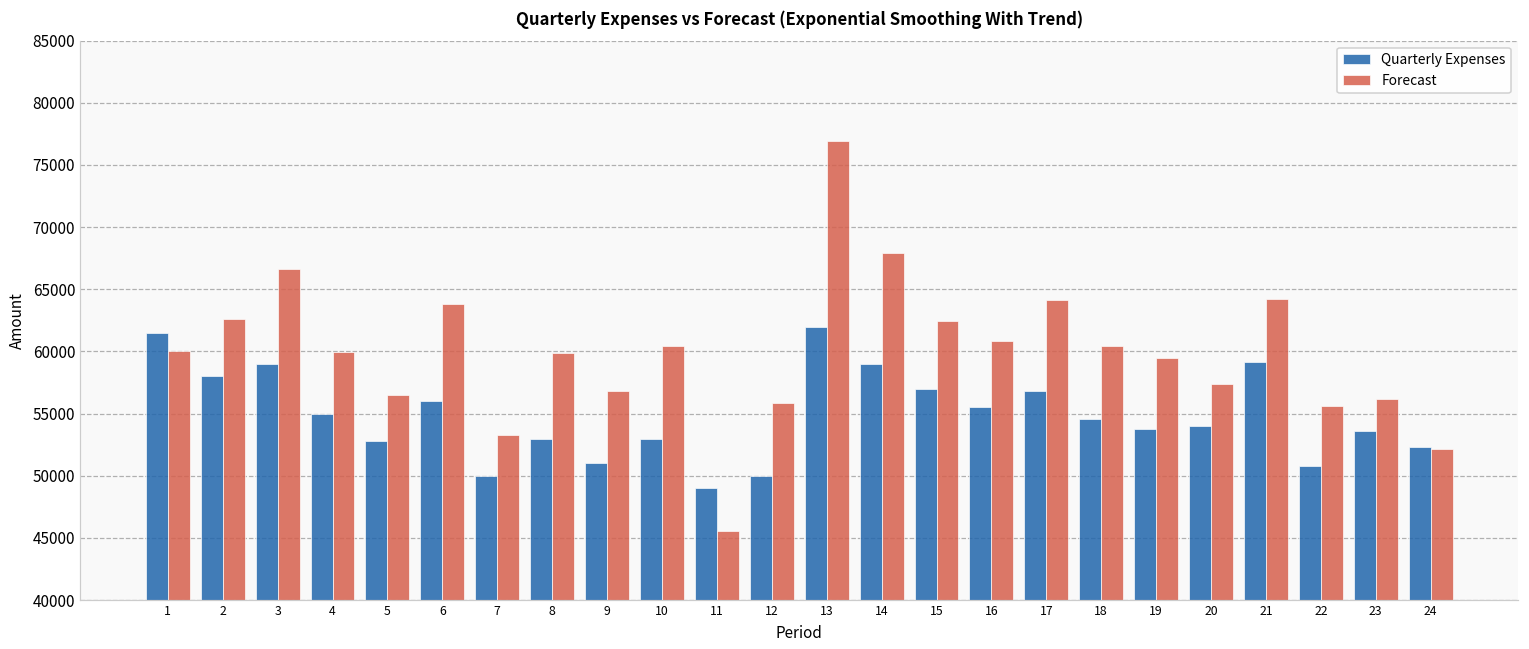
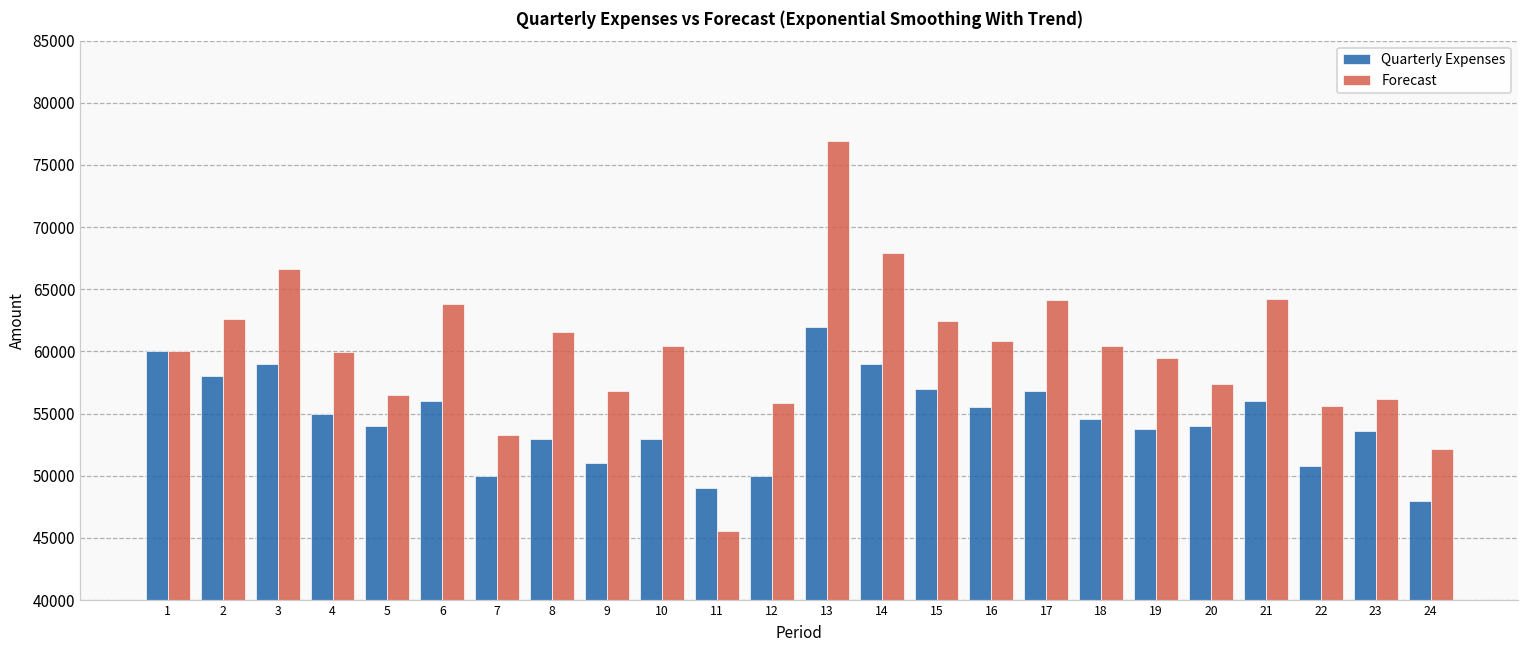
  {
    "Quarterly Expenses": {
-     "1": 61500,
+     "1": 60000,
      "2": 58000,
      "3": 59000,
      "4": 55000,
-     "5": 52800,
+     "5": 54000,
      "6": 56000,
      "7": 50000,
      "8": 53000,
      "9": 51000,
      "10": 53000,
      "11": 49000,
      "12": 50000,
      "13": 62000,
      "14": 59000,
      "15": 57000,
      "16": 55600,
      "17": 56800,
      "18": 54600,
      "19": 53800,
      "20": 54000,
-     "21": 59100,
+     "21": 56000,
      "22": 50800,
      "23": 53600,
-     "24": 52400
+     "24": 48000
    },
    "Forecast": {
      "1": 60000,
      "2": 62600,
      "3": 66700,
      "4": 60000,
      "5": 56500,
      "6": 63800,
      "7": 53300,
-     "8": 59800,
+     "8": 61600,
      "9": 56800,
      "10": 60400,
      "11": 45600,
      "12": 55800,
      "13": 76900,
      "14": 68000,
      "15": 62500,
      "16": 60800,
      "17": 64100,
      "18": 60400,
      "19": 59500,
      "20": 57400,
      "21": 64200,
      "22": 55600,
      "23": 56200,
      "24": 52100
    }
  }
